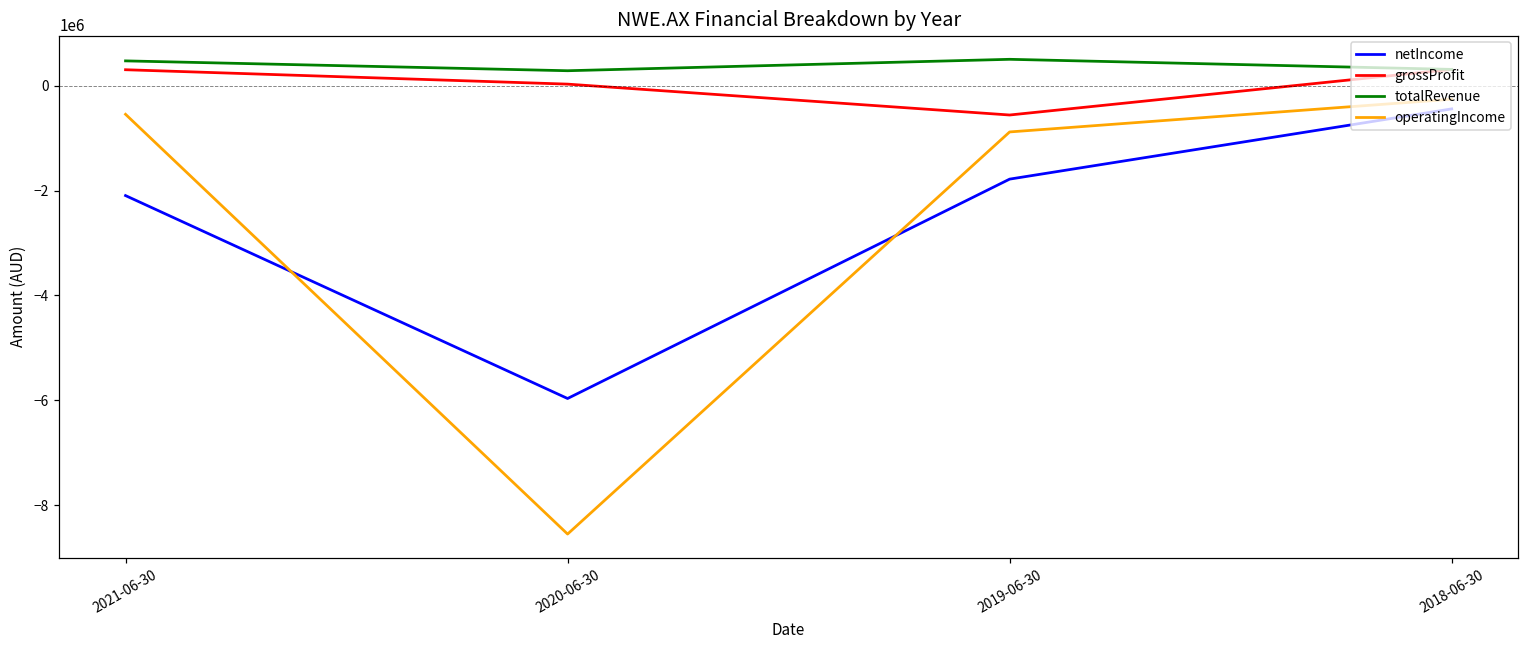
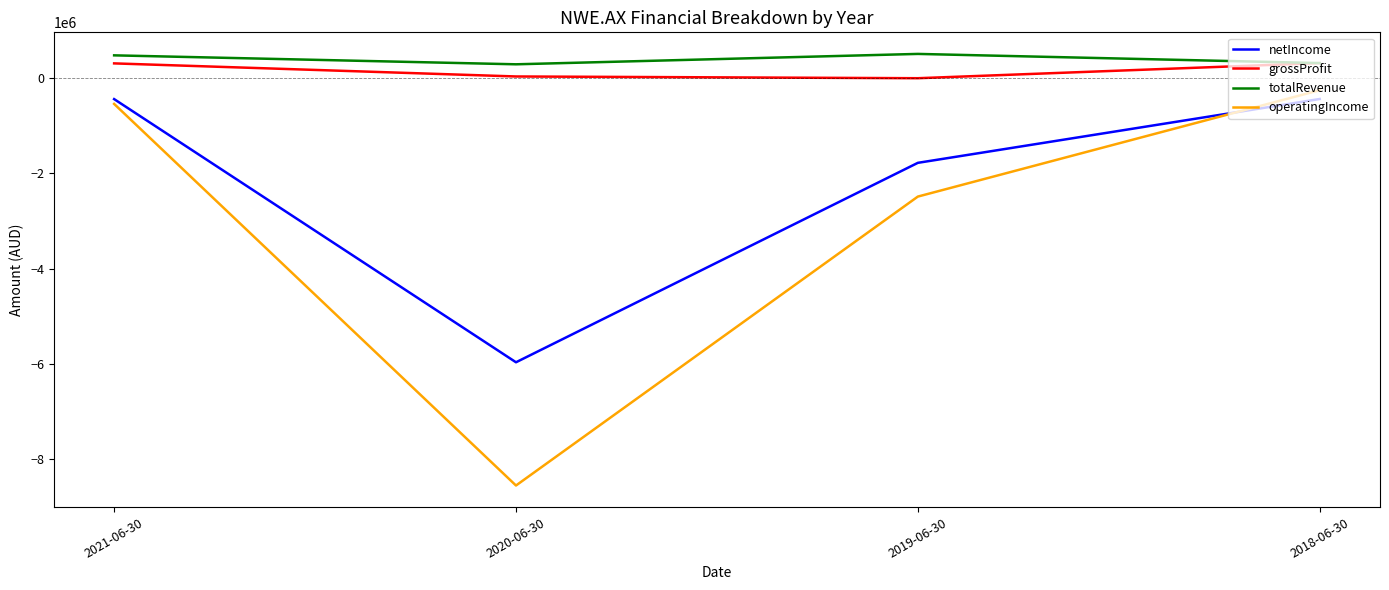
  {
    "netIncome": {
-     "2021-06-30": -2100000,
+     "2021-06-30": -400000,
      "2020-06-30": -6000000,
      "2019-06-30": -1800000
    },
    "grossProfit": {
      "2021-06-30": 300000,
      "2020-06-30": 0,
-     "2019-06-30": -600000
+     "2019-06-30": 0
    },
    "totalRevenue": {
      "2021-06-30": 500000,
      "2020-06-30": 300000,
      "2019-06-30": 500000
    },
    "operatingIncome": {
      "2021-06-30": -500000,
      "2020-06-30": -8500000,
-     "2019-06-30": -900000
+     "2019-06-30": -2500000
    }
  }
